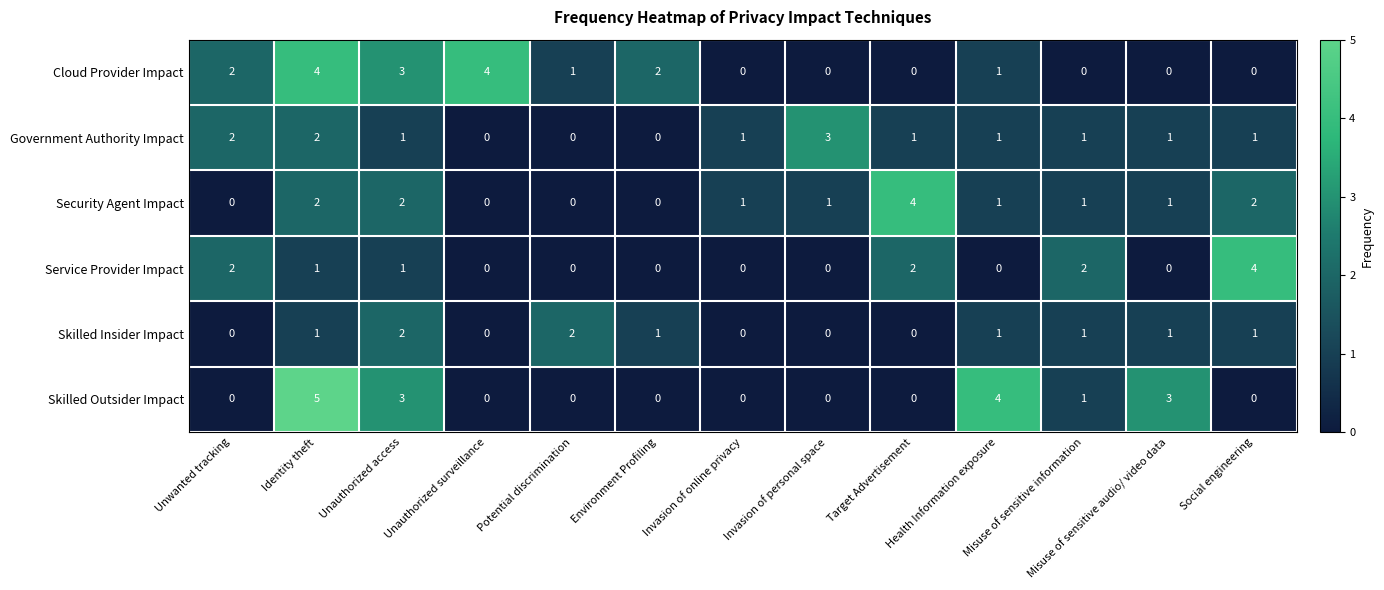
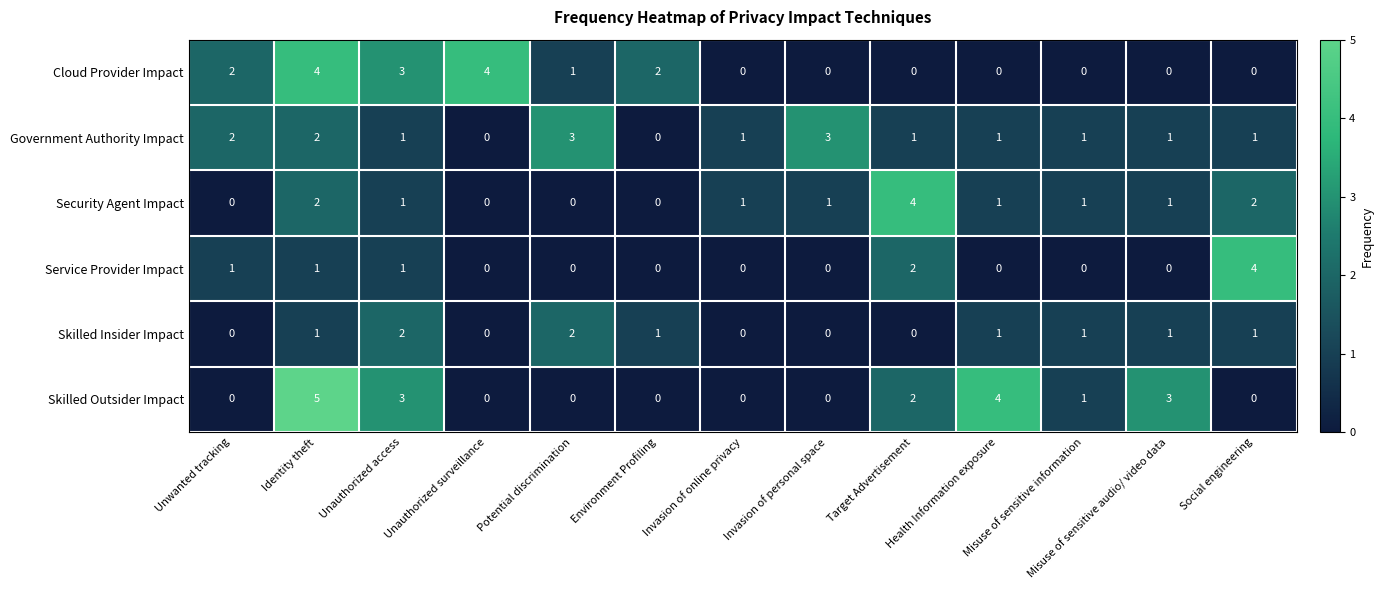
  {
    "Cloud Provider Impact": {
      "Unwanted tracking": 2,
      "Identity theft": 4,
      "Unauthorized access": 3,
      "Unauthorized surveillance": 4,
      "Potential discrimination": 1,
      "Environment Profiling": 2,
      "Invasion of online privacy": 0,
      "Invasion of personal space": 0,
      "Target Advertisement": 0,
-     "Health Information exposure": 1,
+     "Health Information exposure": 0,
      "Misuse of sensitive information": 0,
      "Misuse of sensitive audio/ video data": 0,
      "Social engineering": 0
    },
    "Government Authority Impact": {
      "Unwanted tracking": 2,
      "Identity theft": 2,
      "Unauthorized access": 1,
      "Unauthorized surveillance": 0,
-     "Potential discrimination": 0,
+     "Potential discrimination": 3,
      "Environment Profiling": 0,
      "Invasion of online privacy": 1,
      "Invasion of personal space": 3,
      "Target Advertisement": 1,
      "Health Information exposure": 1,
      "Misuse of sensitive information": 1,
      "Misuse of sensitive audio/ video data": 1,
      "Social engineering": 1
    },
    "Security Agent Impact": {
      "Unwanted tracking": 0,
      "Identity theft": 2,
-     "Unauthorized access": 2,
+     "Unauthorized access": 1,
      "Unauthorized surveillance": 0,
      "Potential discrimination": 0,
      "Environment Profiling": 0,
      "Invasion of online privacy": 1,
      "Invasion of personal space": 1,
      "Target Advertisement": 4,
      "Health Information exposure": 1,
      "Misuse of sensitive information": 1,
      "Misuse of sensitive audio/ video data": 1,
      "Social engineering": 2
    },
    "Service Provider Impact": {
-     "Unwanted tracking": 2,
+     "Unwanted tracking": 1,
      "Identity theft": 1,
      "Unauthorized access": 1,
      "Unauthorized surveillance": 0,
      "Potential discrimination": 0,
      "Environment Profiling": 0,
      "Invasion of online privacy": 0,
      "Invasion of personal space": 0,
      "Target Advertisement": 2,
      "Health Information exposure": 0,
-     "Misuse of sensitive information": 2,
+     "Misuse of sensitive information": 0,
      "Misuse of sensitive audio/ video data": 0,
      "Social engineering": 4
    },
    "Skilled Insider Impact": {
      "Unwanted tracking": 0,
      "Identity theft": 1,
      "Unauthorized access": 2,
      "Unauthorized surveillance": 0,
      "Potential discrimination": 2,
      "Environment Profiling": 1,
      "Invasion of online privacy": 0,
      "Invasion of personal space": 0,
      "Target Advertisement": 0,
      "Health Information exposure": 1,
      "Misuse of sensitive information": 1,
      "Misuse of sensitive audio/ video data": 1,
      "Social engineering": 1
    },
    "Skilled Outsider Impact": {
      "Unwanted tracking": 0,
      "Identity theft": 5,
      "Unauthorized access": 3,
      "Unauthorized surveillance": 0,
      "Potential discrimination": 0,
      "Environment Profiling": 0,
      "Invasion of online privacy": 0,
      "Invasion of personal space": 0,
-     "Target Advertisement": 0,
+     "Target Advertisement": 2,
      "Health Information exposure": 4,
      "Misuse of sensitive information": 1,
      "Misuse of sensitive audio/ video data": 3,
      "Social engineering": 0
    }
  }
